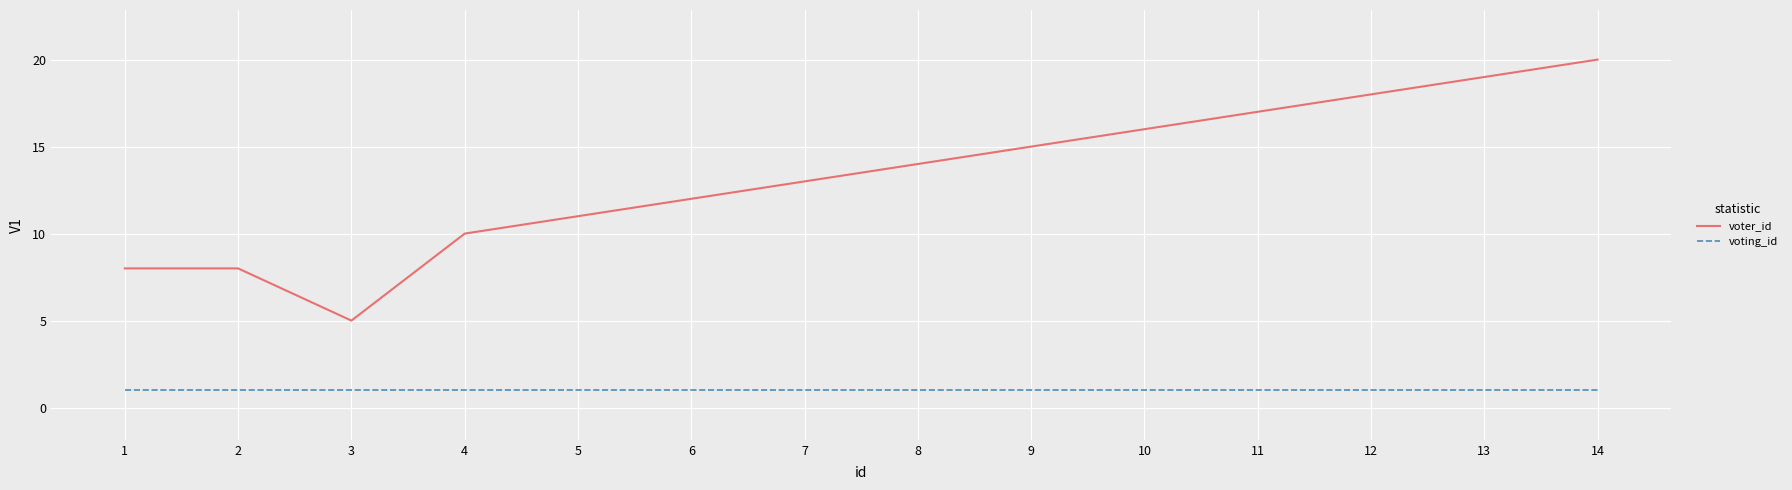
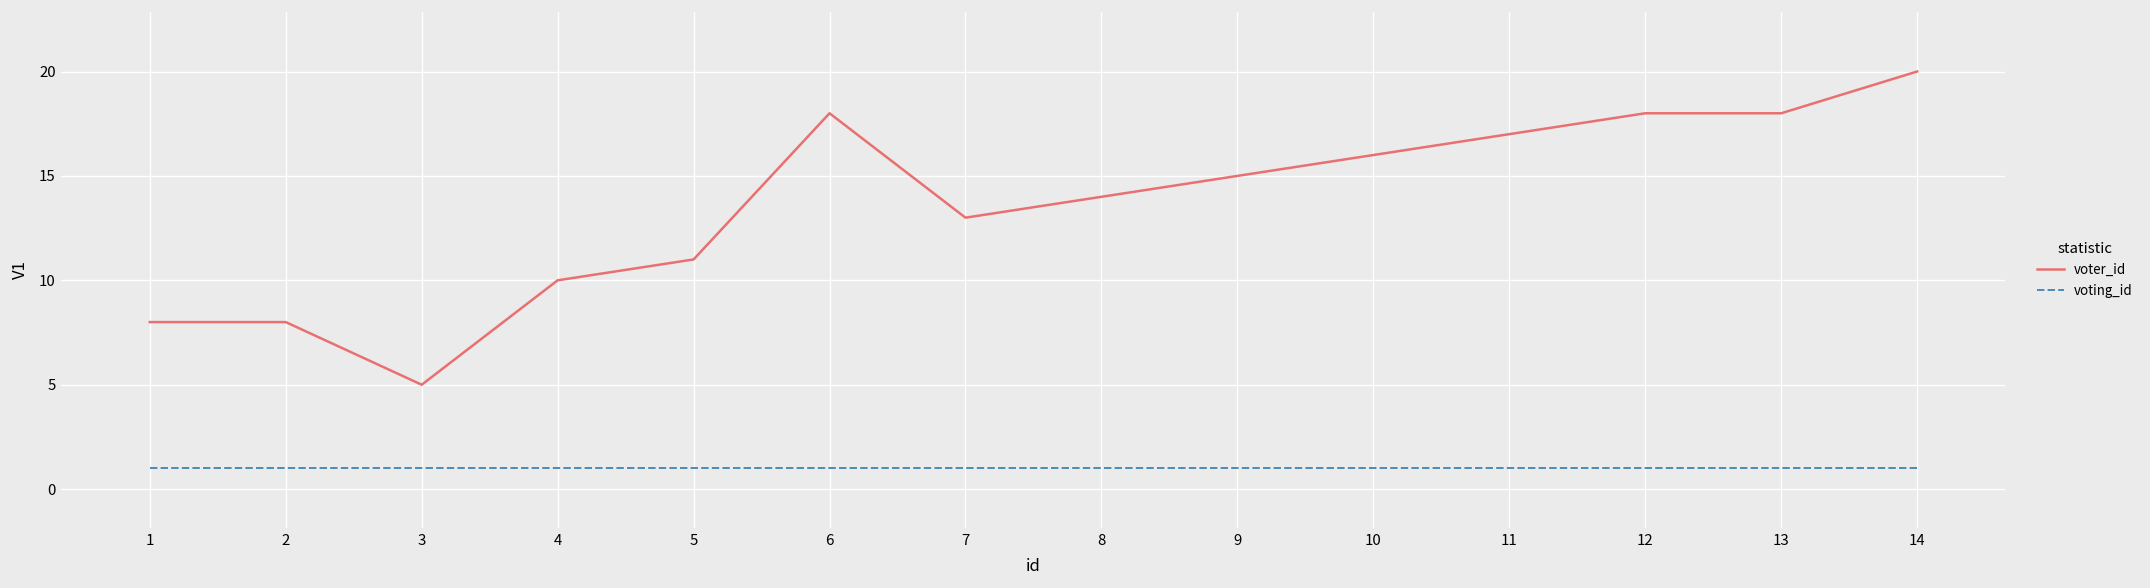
  {
    "voter_id": {
      "1": 8,
      "2": 8,
      "3": 5,
      "4": 10,
      "5": 11,
-     "6": 12,
+     "6": 18,
      "7": 13,
      "8": 14,
      "9": 15,
      "10": 16,
      "11": 17,
      "12": 18,
-     "13": 19,
+     "13": 18,
      "14": 20
    },
    "voting_id": {
      "1": 1,
      "2": 1,
      "3": 1,
      "4": 1,
      "5": 1,
      "6": 1,
      "7": 1,
      "8": 1,
      "9": 1,
      "10": 1,
      "11": 1,
      "12": 1,
      "13": 1,
      "14": 1
    }
  }
